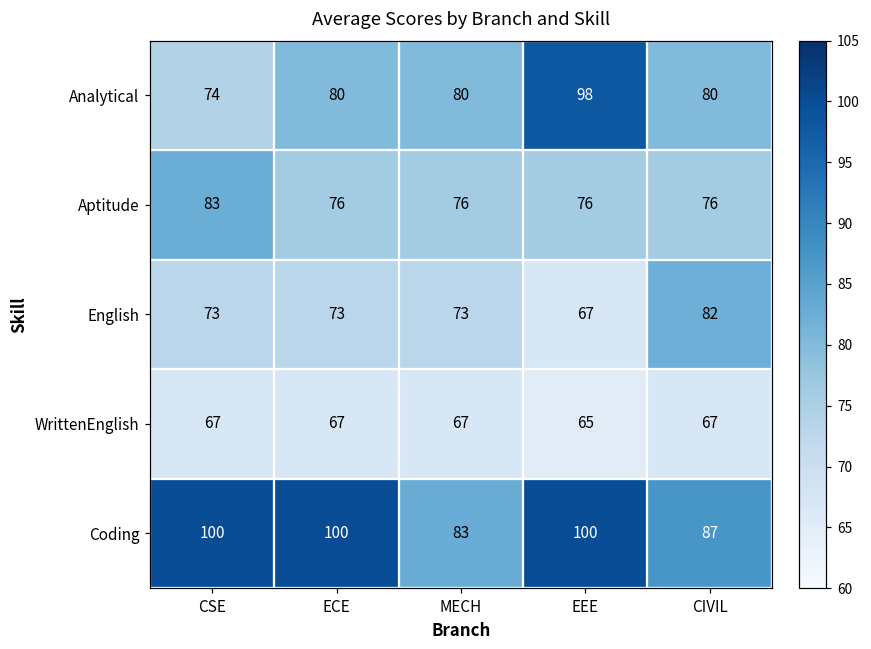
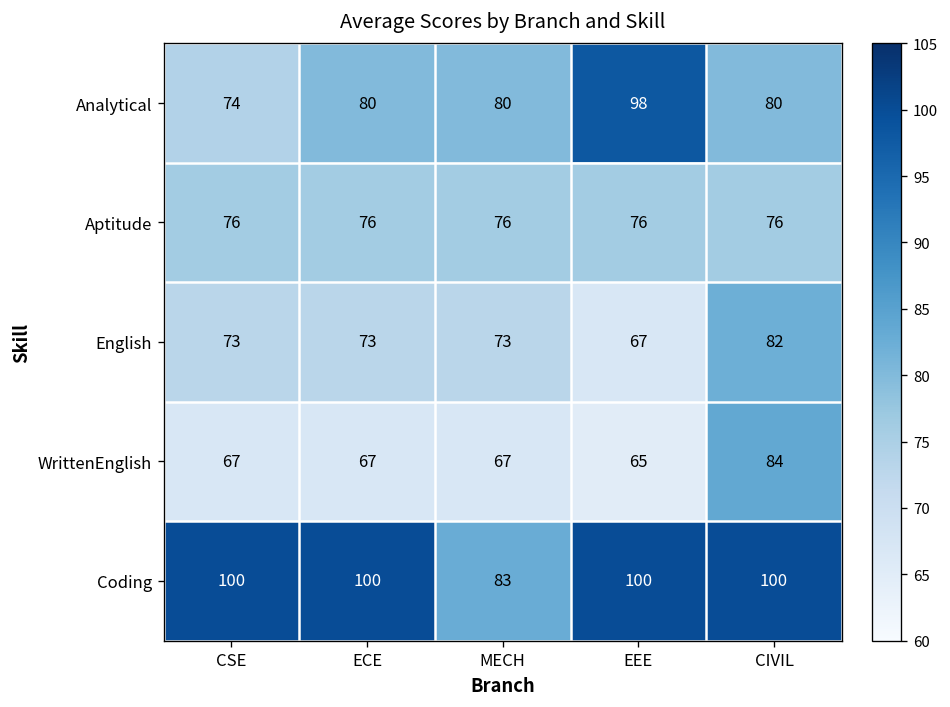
  {
    "Analytical": {
      "CSE": 74,
      "ECE": 80,
      "MECH": 80,
      "EEE": 98,
      "CIVIL": 80
    },
    "Aptitude": {
-     "CSE": 83,
+     "CSE": 76,
      "ECE": 76,
      "MECH": 76,
      "EEE": 76,
      "CIVIL": 76
    },
    "English": {
      "CSE": 73,
      "ECE": 73,
      "MECH": 73,
      "EEE": 67,
      "CIVIL": 82
    },
    "WrittenEnglish": {
      "CSE": 67,
      "ECE": 67,
      "MECH": 67,
      "EEE": 65,
-     "CIVIL": 67
+     "CIVIL": 84
    },
    "Coding": {
      "CSE": 100,
      "ECE": 100,
      "MECH": 83,
      "EEE": 100,
-     "CIVIL": 87
+     "CIVIL": 100
    }
  }
